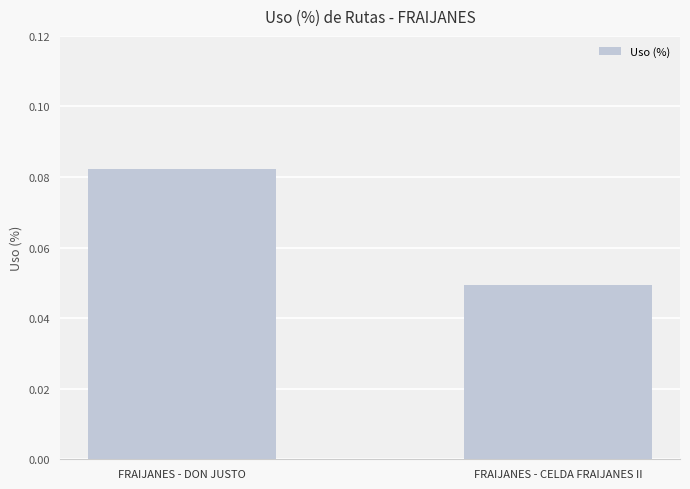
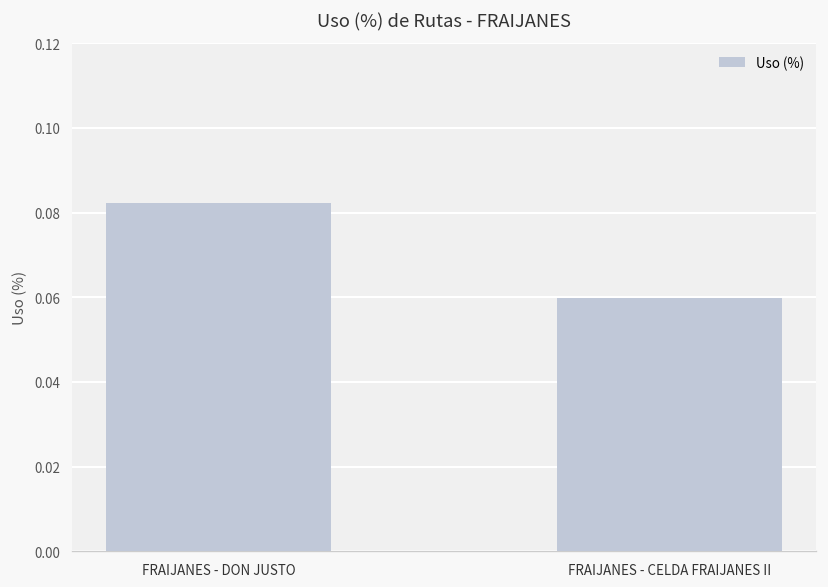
  {
    "FRAIJANES - DON JUSTO": 0.082,
-   "FRAIJANES - CELDA FRAIJANES II": 0.050
+   "FRAIJANES - CELDA FRAIJANES II": 0.060
  }
